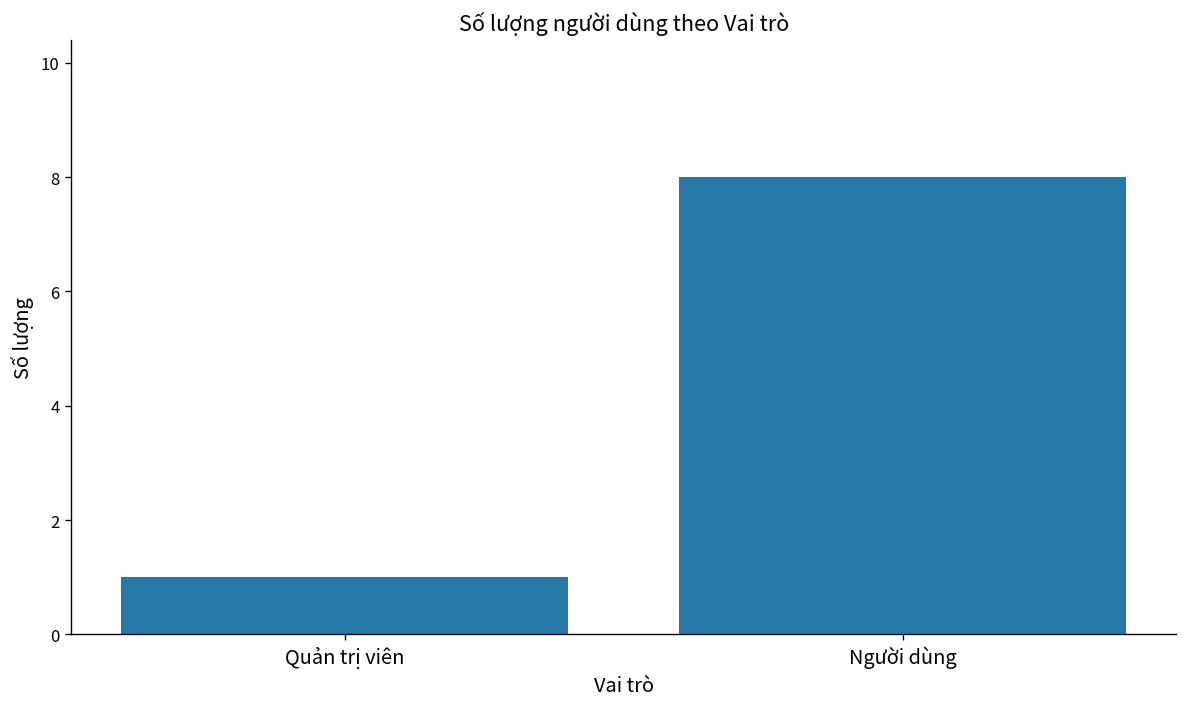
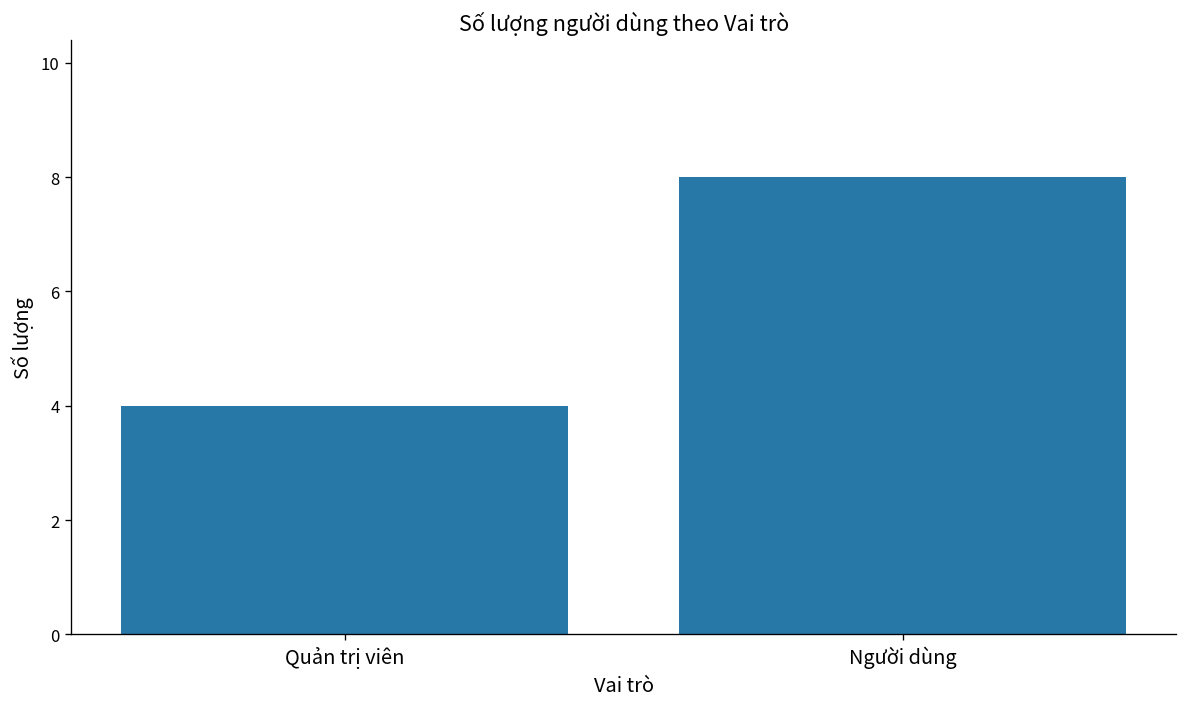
  {
-   "Quản trị viên": 1,
+   "Quản trị viên": 4,
    "Người dùng": 8
  }
